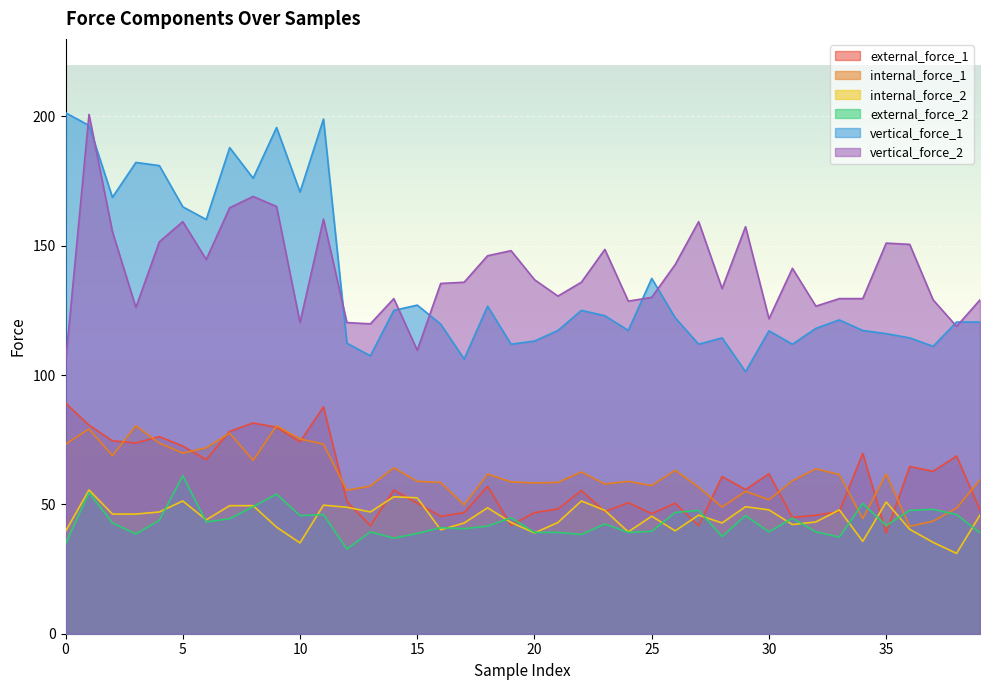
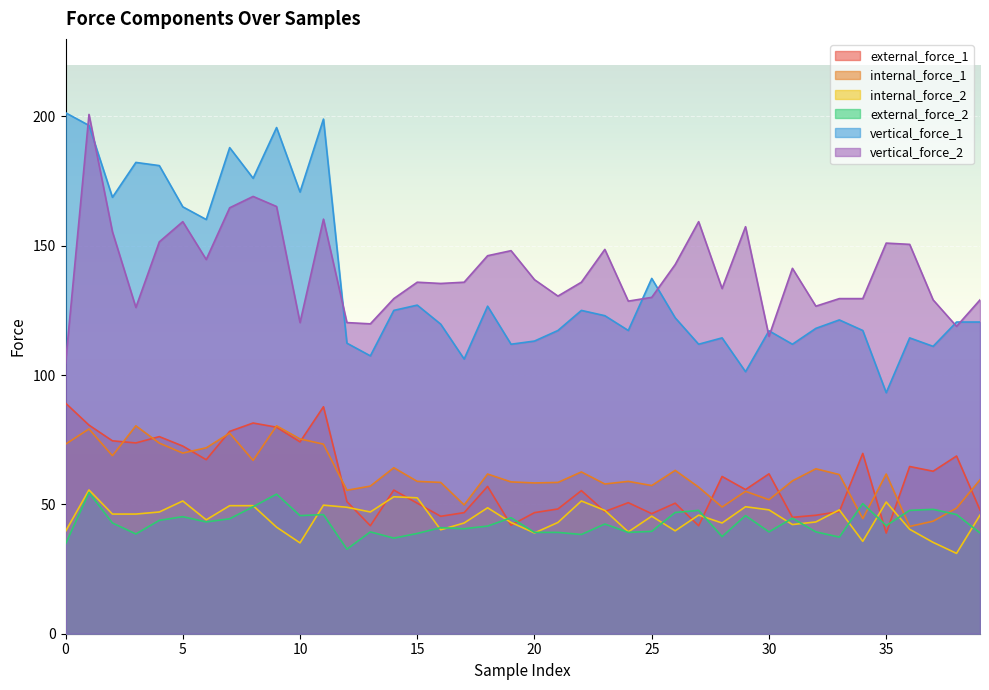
  {
    "internal_force_2": {
      "0": 40,
      "5": 51,
      "10": 35,
      "15": 53,
      "30": 48,
      "35": 51
    },
    "external_force_2": {
      "0": 35,
-     "5": 61,
+     "5": 45,
      "10": 46,
      "15": 39,
      "25": 40,
      "30": 39,
      "35": 42
    },
    "vertical_force_1": {
      "0": 201,
      "5": 165,
      "10": 171,
      "15": 127,
      "20": 113,
      "25": 137,
      "30": 117,
-     "35": 116
+     "35": 93
    },
    "vertical_force_2": {
      "0": 105,
      "5": 159,
      "10": 120,
-     "15": 110,
+     "15": 136,
      "20": 137,
      "25": 130,
-     "30": 122,
+     "30": 115,
      "35": 151
    }
  }
